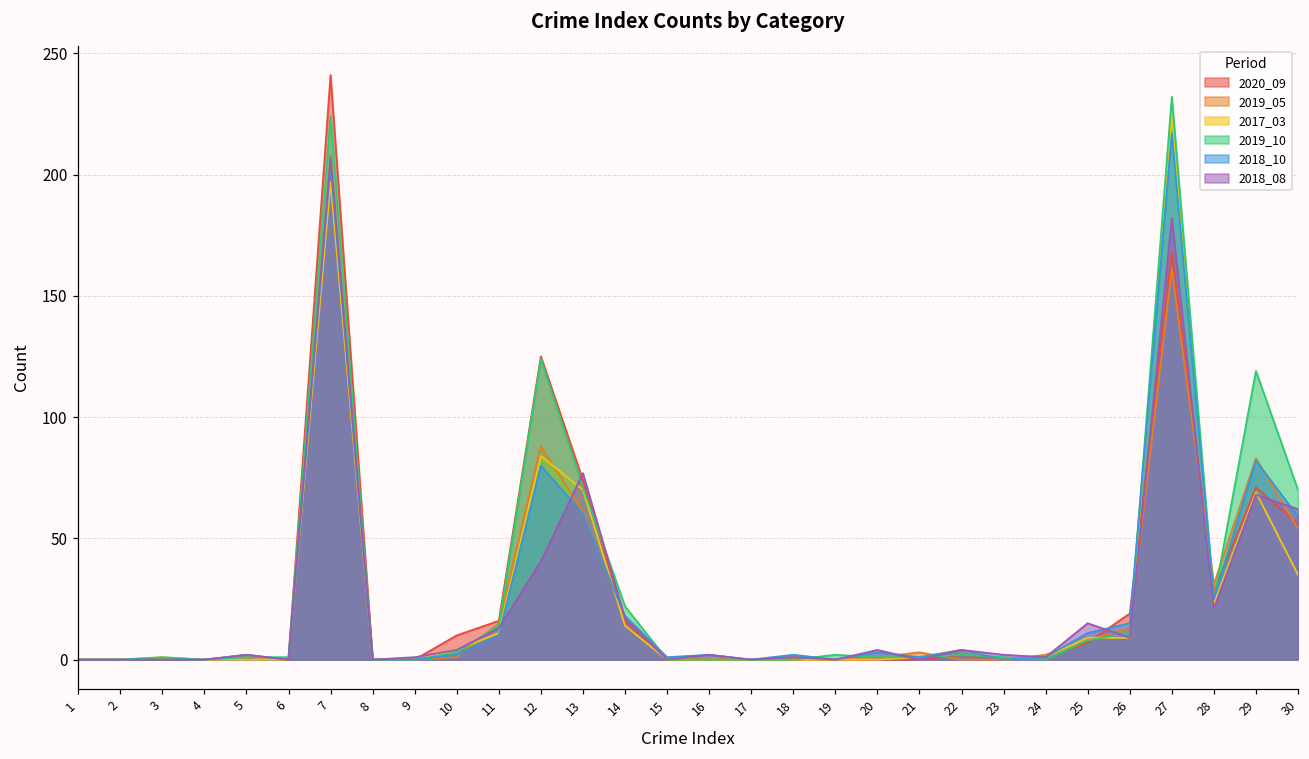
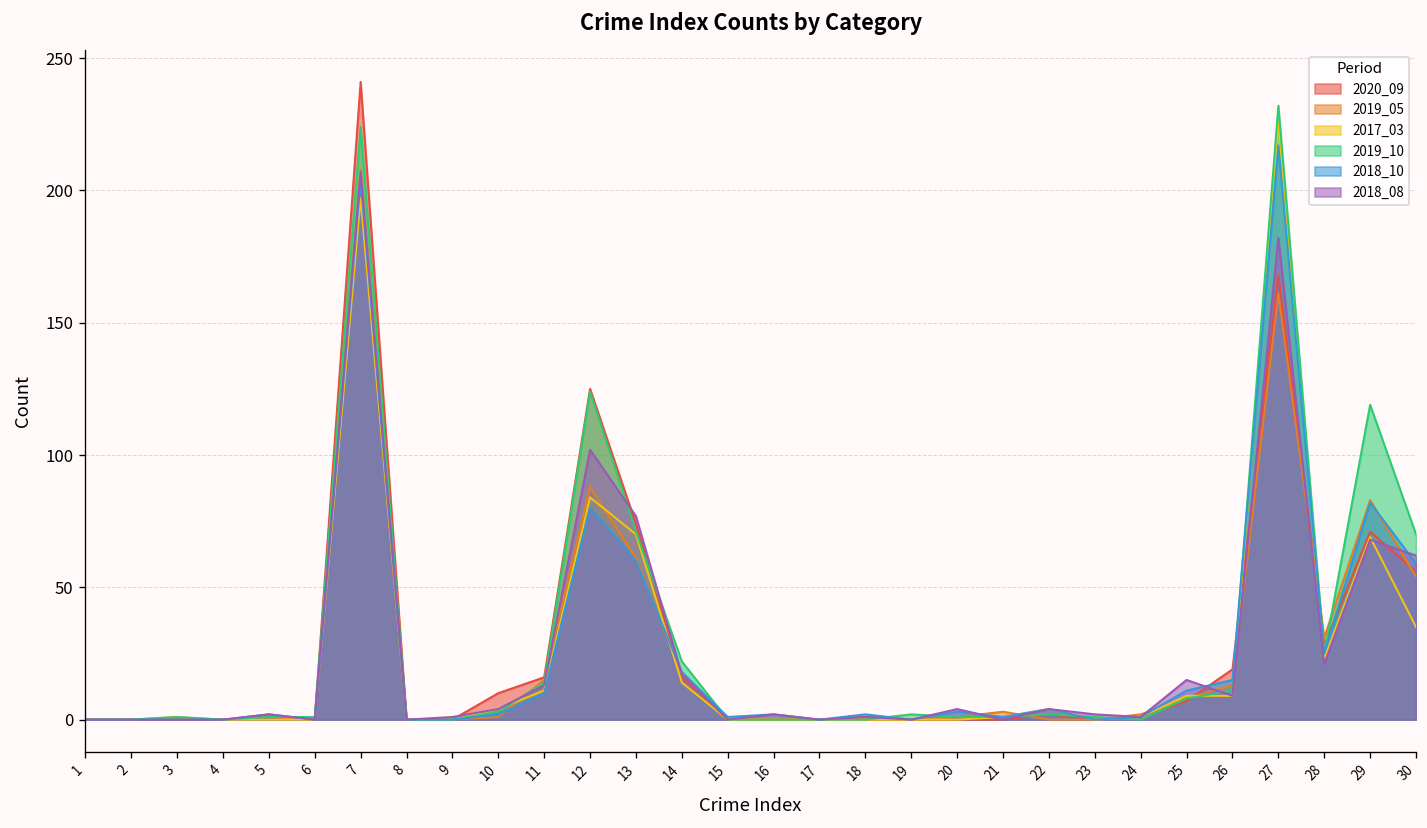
  {
    "2017_03": {
      "7": 197,
      "12": 84,
      "14": 14,
      "27": 226,
      "28": 23,
      "30": 35
    },
    "2019_10": {
      "7": 224,
      "14": 22,
      "19": 2,
      "26": 11,
      "27": 232,
      "29": 119,
      "30": 70
    },
    "2018_10": {
      "7": 204,
      "12": 80,
      "25": 11,
      "26": 15,
      "27": 217,
      "30": 59
    },
    "2018_08": {
-     "12": 41,
+     "12": 102,
      "13": 77,
      "25": 15,
      "27": 182,
      "28": 21,
      "30": 62
    }
  }
